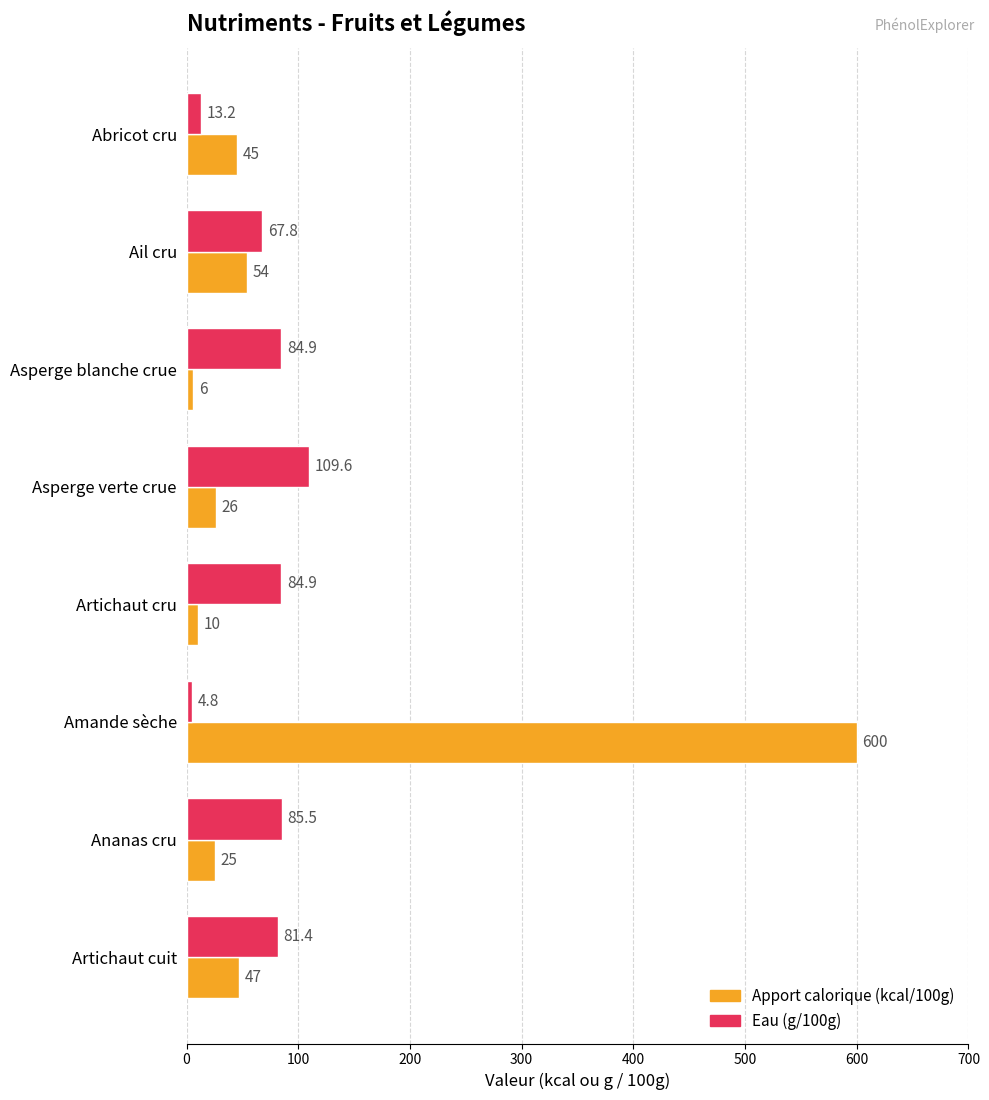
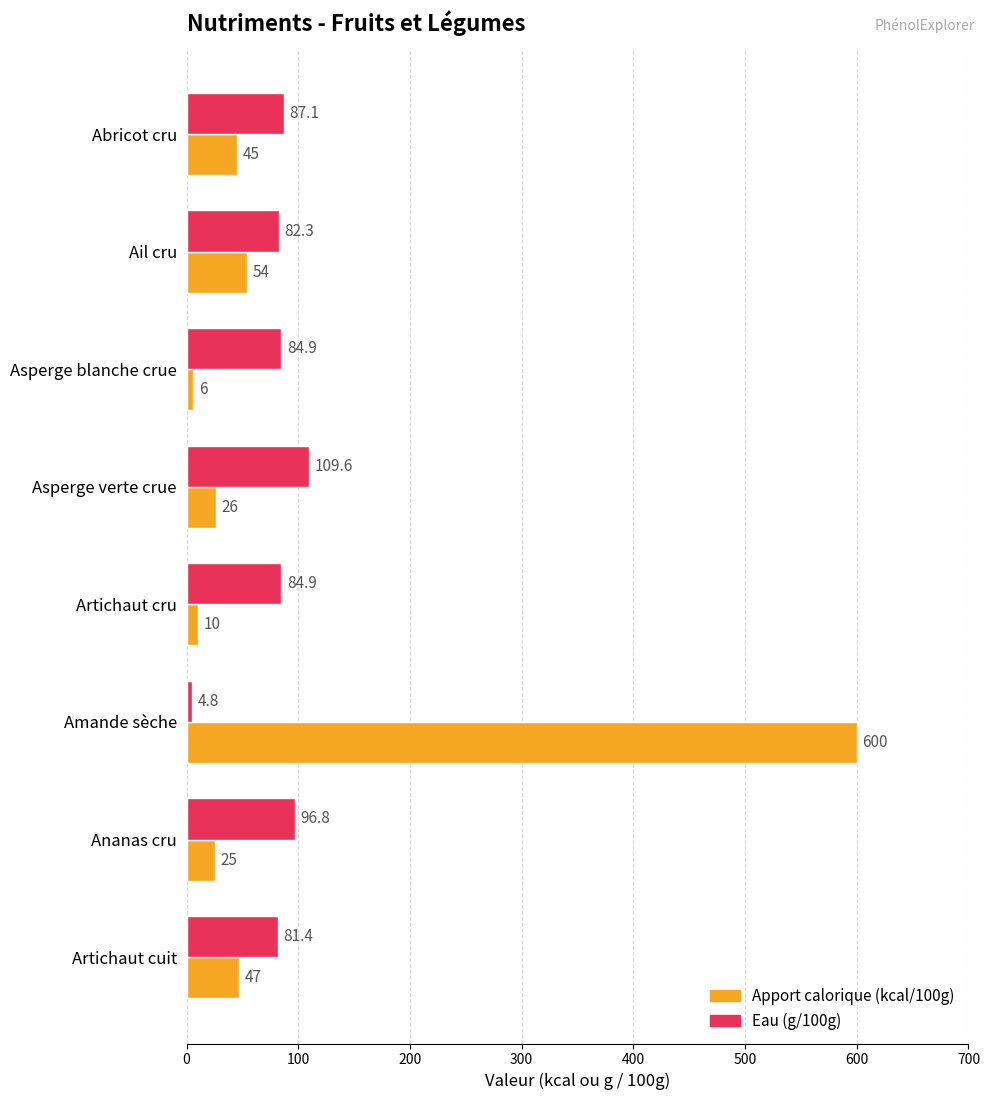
  {
    "Apport calorique (kcal/100g)": {
      "Abricot cru": 45,
      "Ail cru": 54,
      "Asperge blanche crue": 6,
      "Asperge verte crue": 26,
      "Artichaut cru": 10,
      "Amande sèche": 600,
      "Ananas cru": 25,
      "Artichaut cuit": 47
    },
    "Eau (g/100g)": {
-     "Abricot cru": 13.2,
-     "Ail cru": 67.8,
+     "Abricot cru": 87.1,
+     "Ail cru": 82.3,
      "Asperge blanche crue": 84.9,
      "Asperge verte crue": 109.6,
      "Artichaut cru": 84.9,
      "Amande sèche": 4.8,
-     "Ananas cru": 85.5,
+     "Ananas cru": 96.8,
      "Artichaut cuit": 81.4
    }
  }
